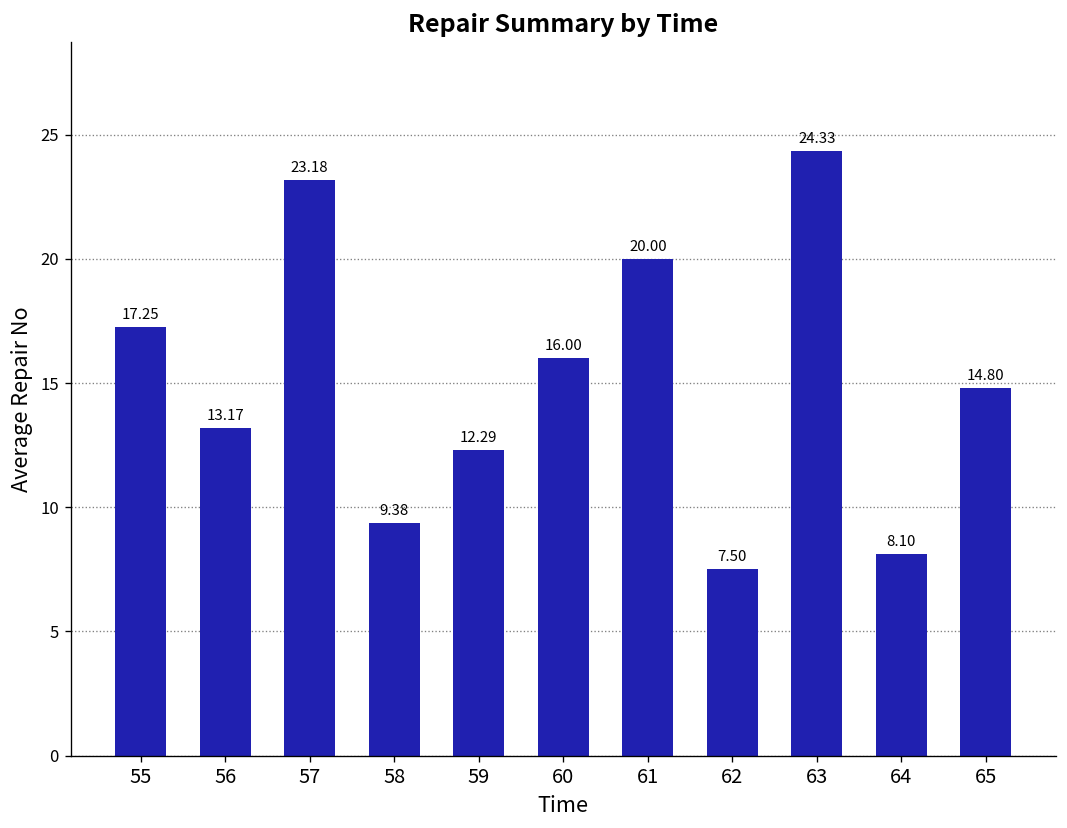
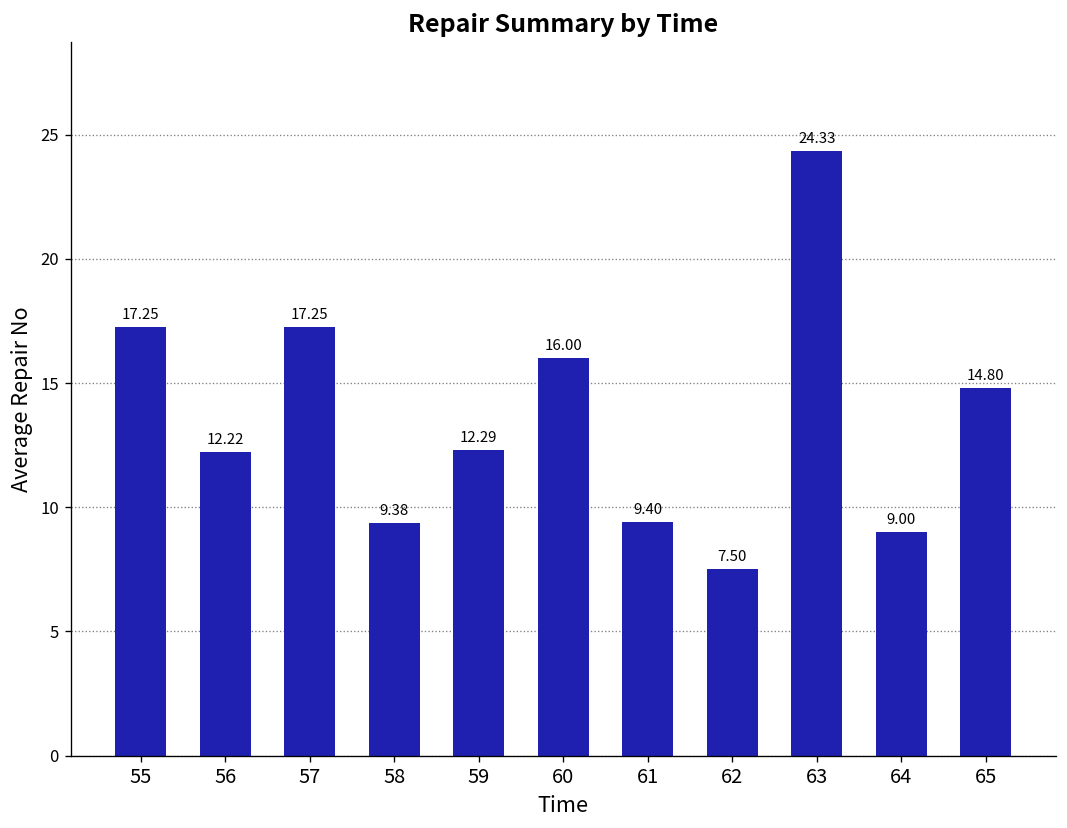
  {
    "55": 17.25,
-   "56": 13.17,
-   "57": 23.18,
+   "56": 12.22,
+   "57": 17.25,
    "58": 9.38,
    "59": 12.29,
    "60": 16.00,
-   "61": 20.00,
+   "61": 9.40,
    "62": 7.50,
    "63": 24.33,
-   "64": 8.10,
+   "64": 9.00,
    "65": 14.80
  }
